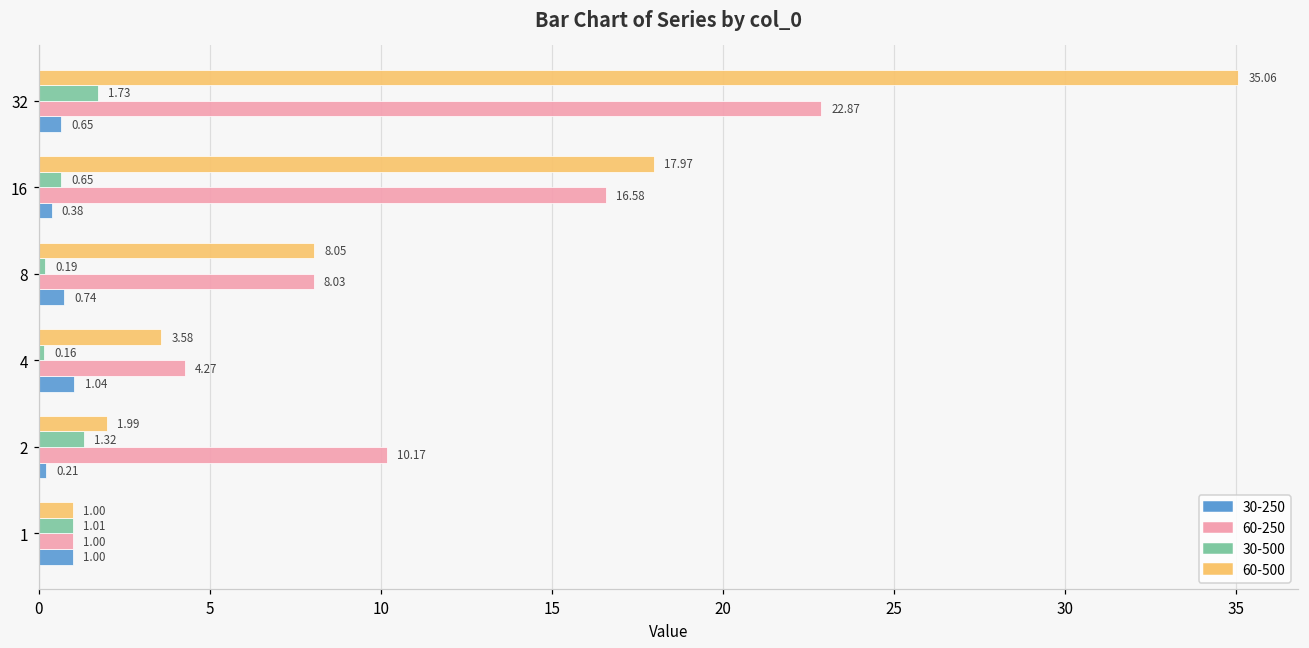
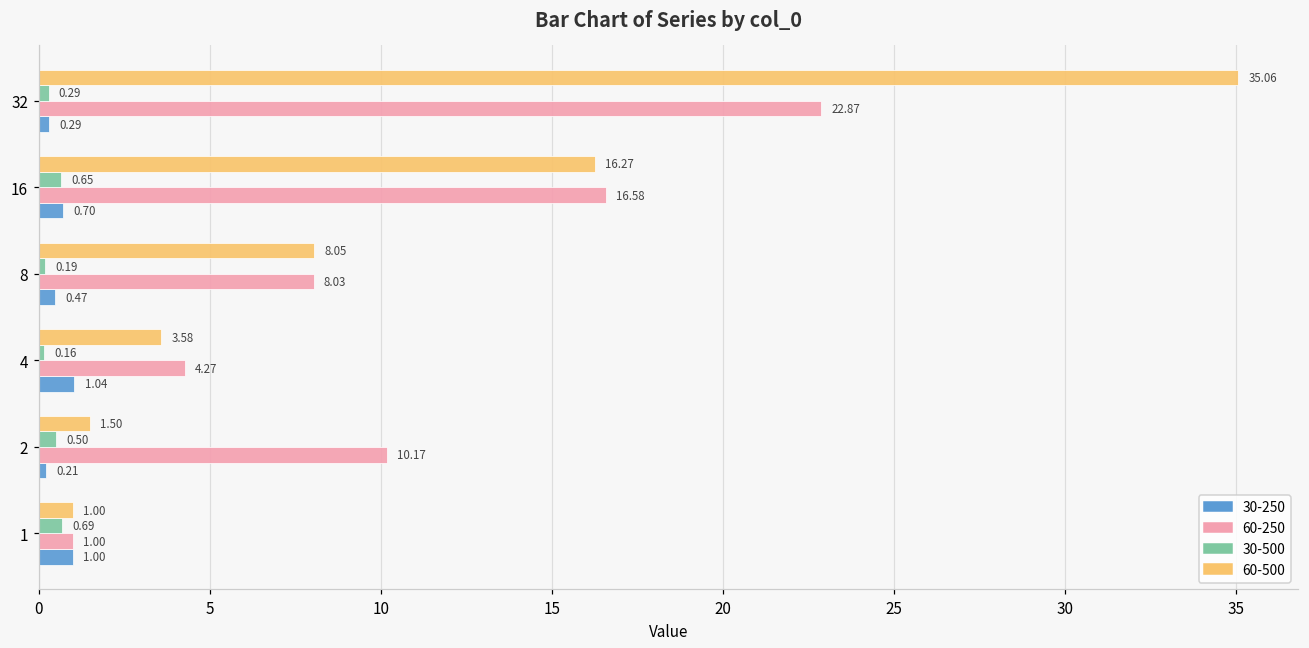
  {
    "30-250": {
-     "32": 0.65,
-     "16": 0.38,
-     "8": 0.74,
+     "32": 0.29,
+     "16": 0.70,
+     "8": 0.47,
      "4": 1.04,
      "2": 0.21,
      "1": 1.00
    },
    "60-250": {
      "32": 22.87,
      "16": 16.58,
      "8": 8.03,
      "4": 4.27,
      "2": 10.17,
      "1": 1.00
    },
    "30-500": {
-     "32": 1.73,
+     "32": 0.29,
      "16": 0.65,
      "8": 0.19,
      "4": 0.16,
-     "2": 1.32,
-     "1": 1.01
+     "2": 0.50,
+     "1": 0.69
    },
    "60-500": {
      "32": 35.06,
-     "16": 17.97,
+     "16": 16.27,
      "8": 8.05,
      "4": 3.58,
-     "2": 1.99,
+     "2": 1.50,
      "1": 1.00
    }
  }
